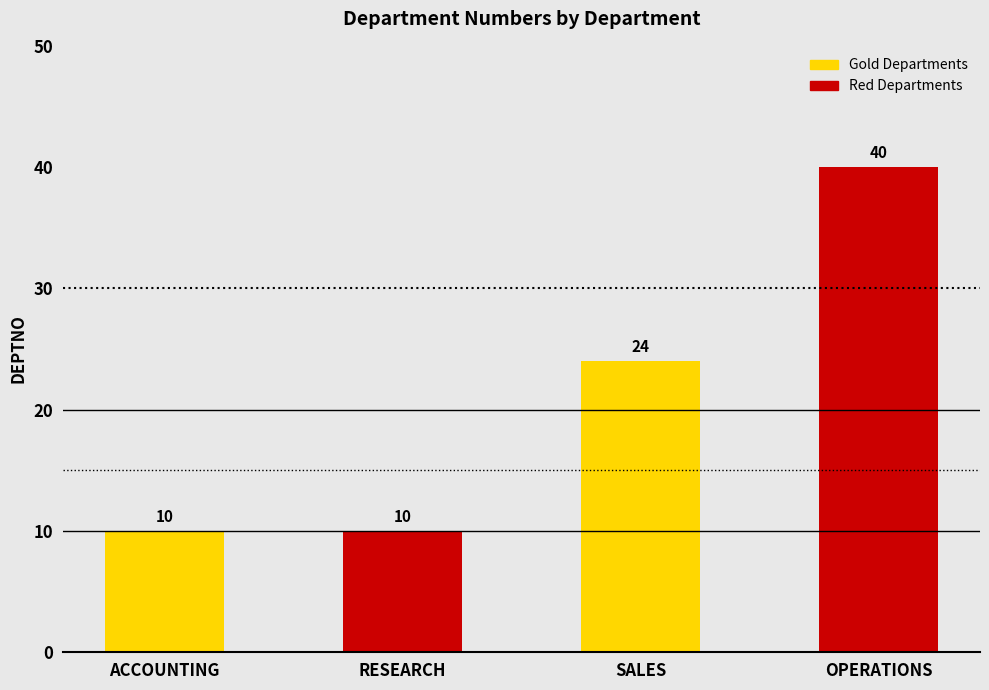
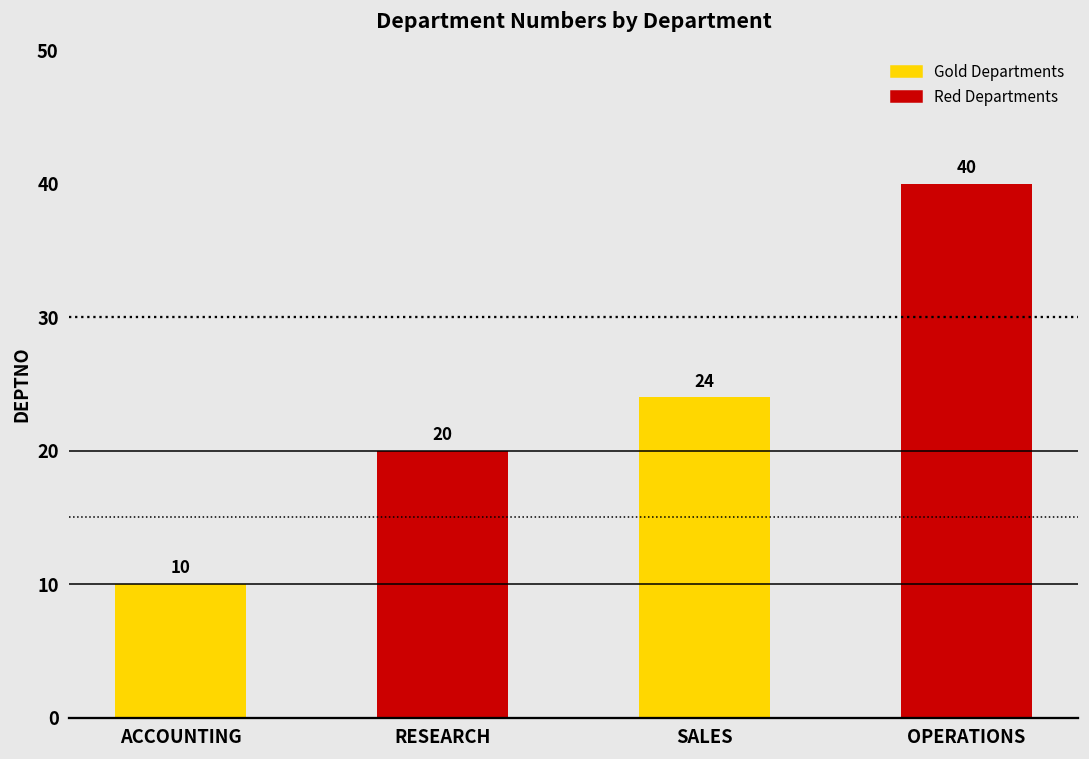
  {
    "ACCOUNTING": 10,
-   "RESEARCH": 10,
+   "RESEARCH": 20,
    "SALES": 24,
    "OPERATIONS": 40
  }
